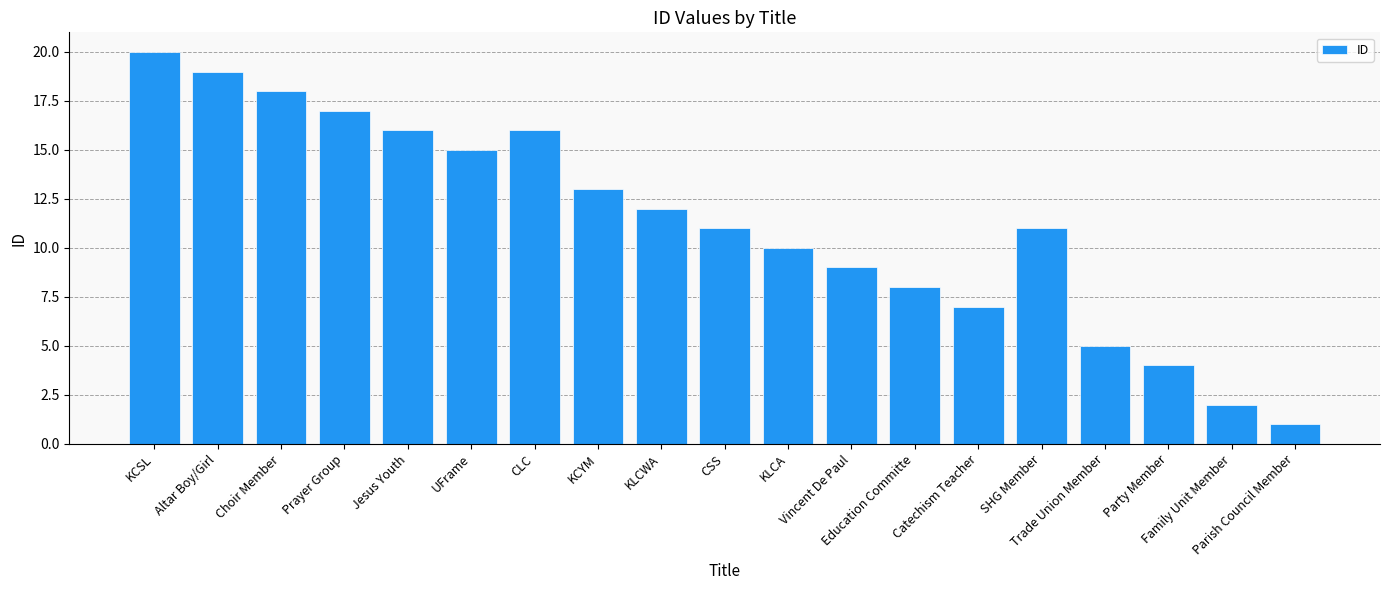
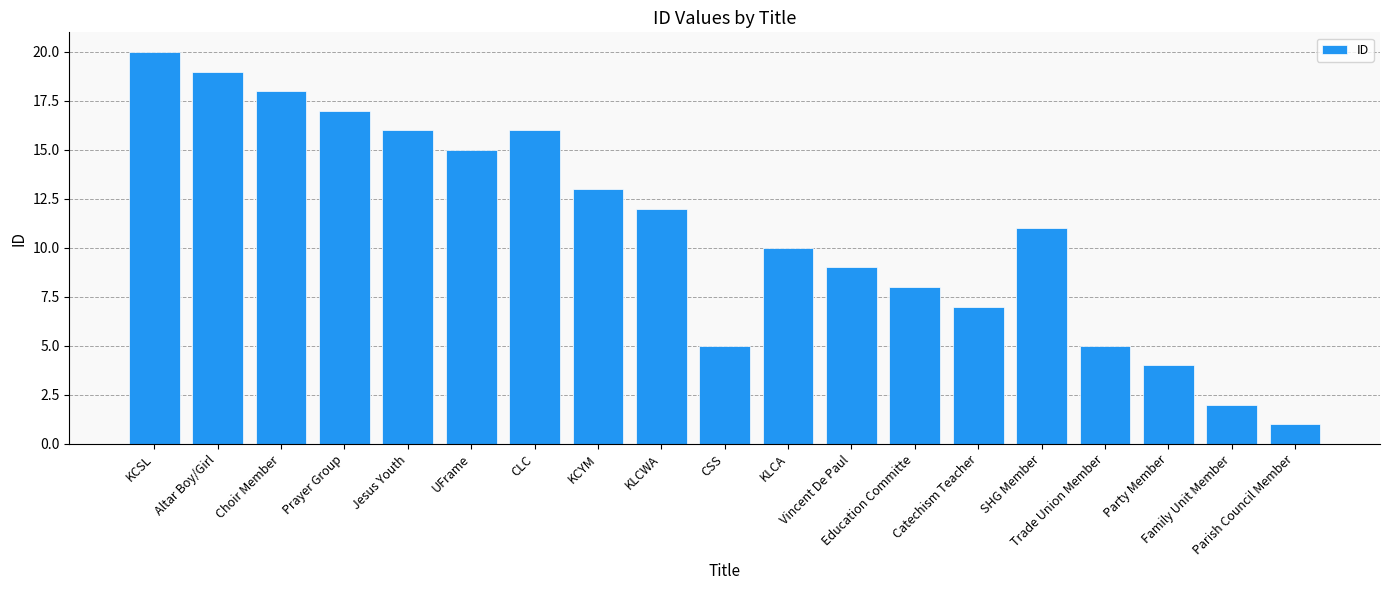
  {
    "KCSL": 20,
    "Altar Boy/Girl": 19,
    "Choir Member": 18,
    "Prayer Group": 17,
    "Jesus Youth": 16,
    "UFrame": 15,
    "CLC": 16,
    "KCYM": 13,
    "KLCWA": 12,
-   "CSS": 11,
+   "CSS": 5,
    "KLCA": 10,
    "Vincent De Paul": 9,
    "Education Committe": 8,
    "Catechism Teacher": 7,
    "SHG Member": 11,
    "Trade Union Member": 5,
    "Party Member": 4,
    "Family Unit Member": 2,
    "Parish Council Member": 1
  }
